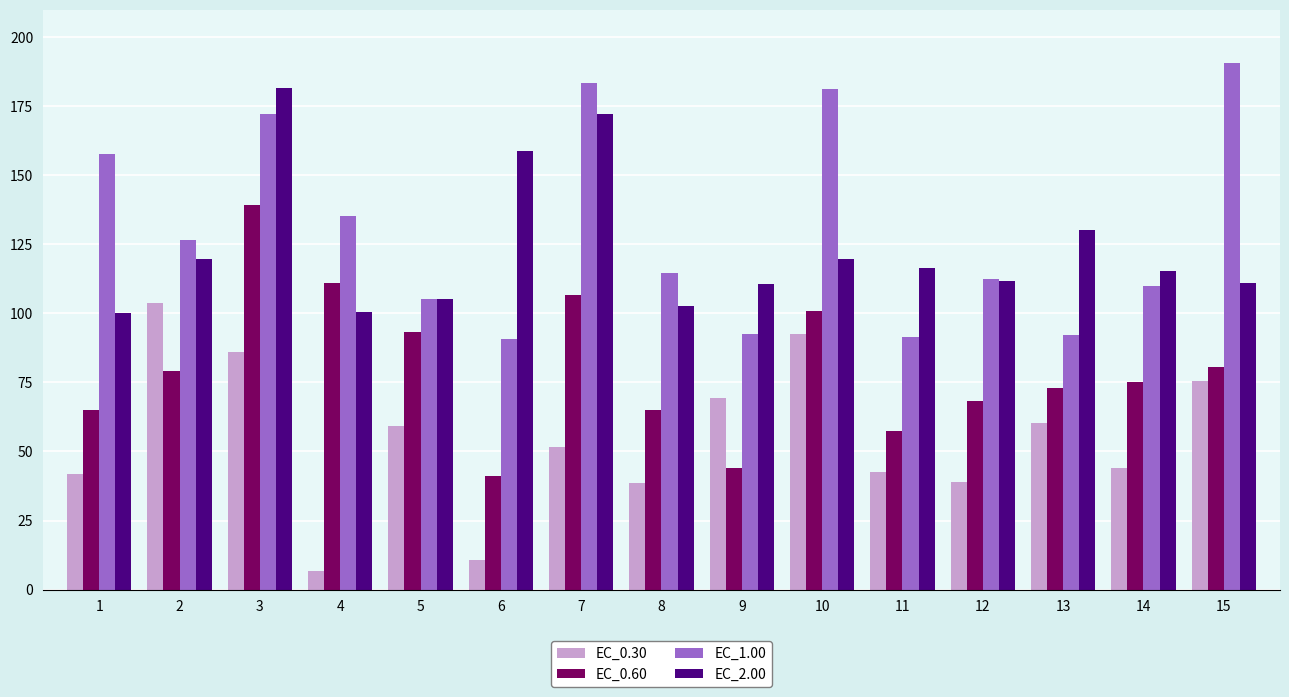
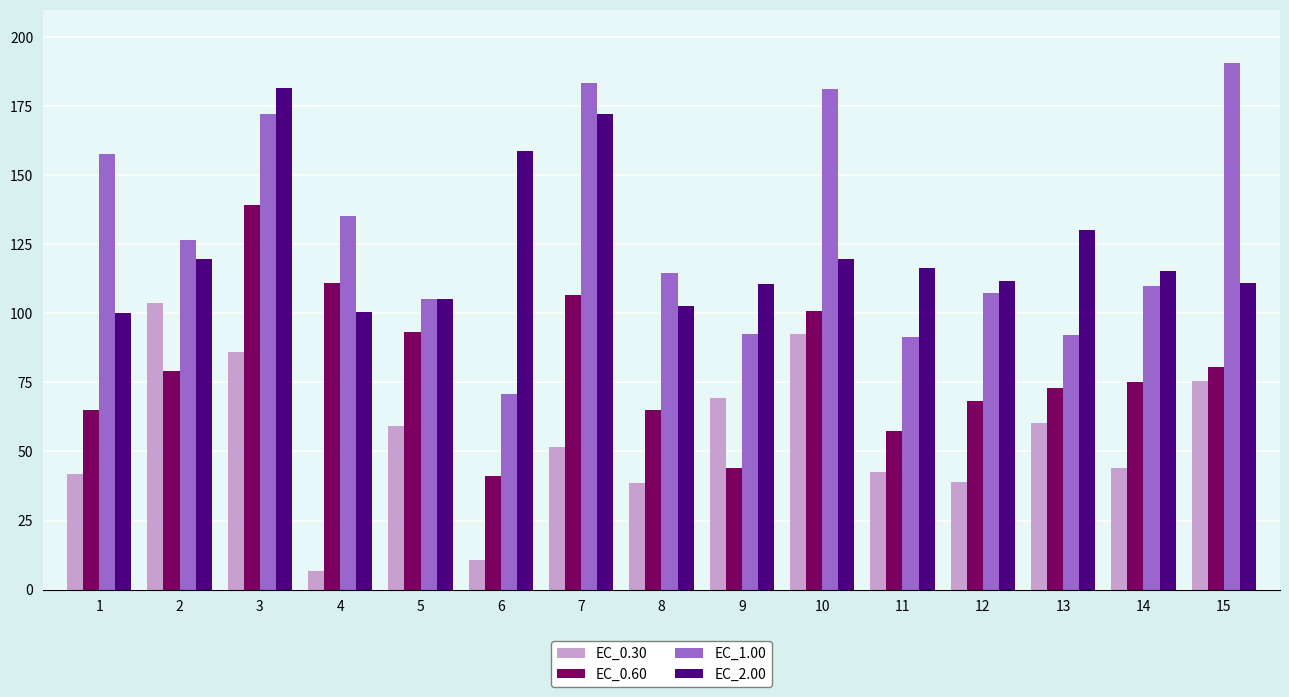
  {
    "EC_0.30": {
      "1": 42,
      "2": 104,
      "3": 86,
      "4": 7,
      "5": 59,
      "6": 11,
      "7": 52,
      "8": 39,
      "9": 69,
      "10": 93,
      "11": 43,
      "12": 39,
      "13": 60,
      "14": 44,
      "15": 75
    },
    "EC_1.00": {
      "1": 158,
      "2": 127,
      "3": 172,
      "4": 135,
      "5": 105,
-     "6": 91,
+     "6": 71,
      "7": 183,
      "8": 114,
      "9": 92,
      "10": 181,
      "11": 91,
-     "12": 113,
+     "12": 107,
      "13": 92,
      "14": 110,
      "15": 191
    }
  }
